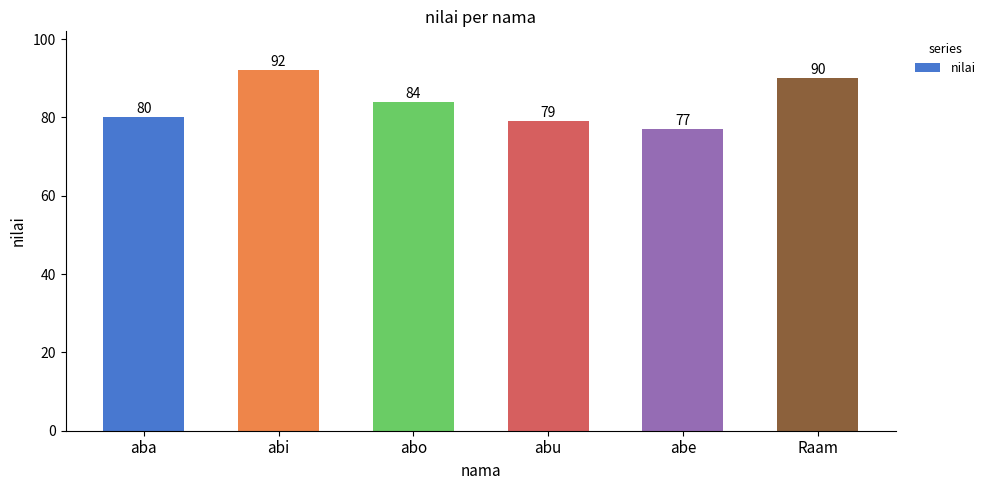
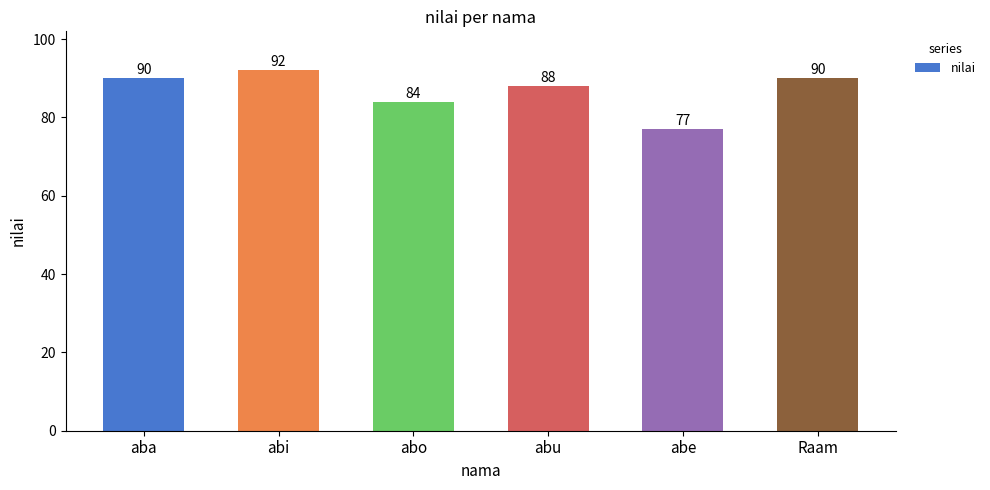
  {
-   "aba": 80,
+   "aba": 90,
    "abi": 92,
    "abo": 84,
-   "abu": 79,
+   "abu": 88,
    "abe": 77,
    "Raam": 90
  }
